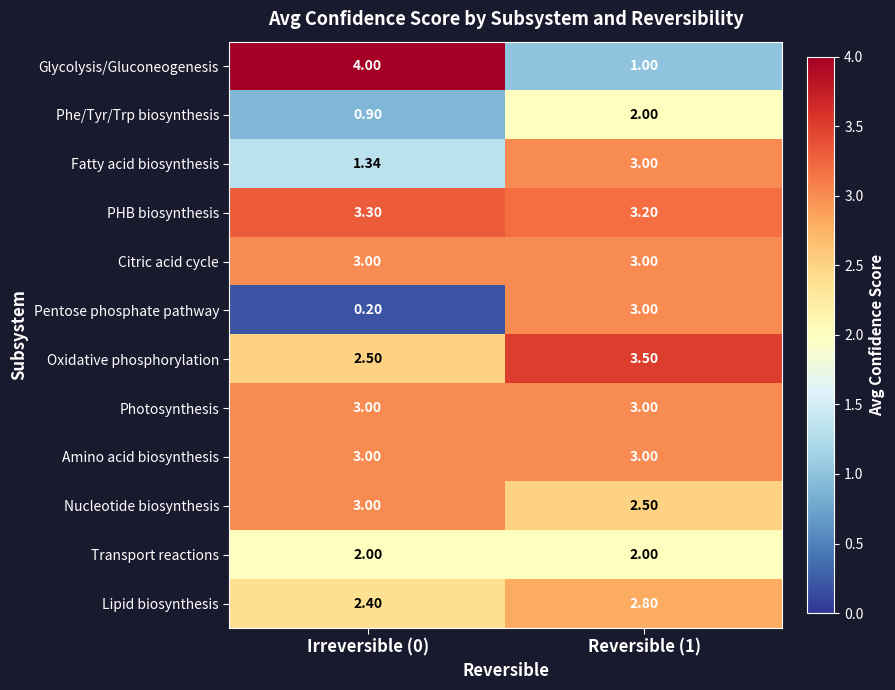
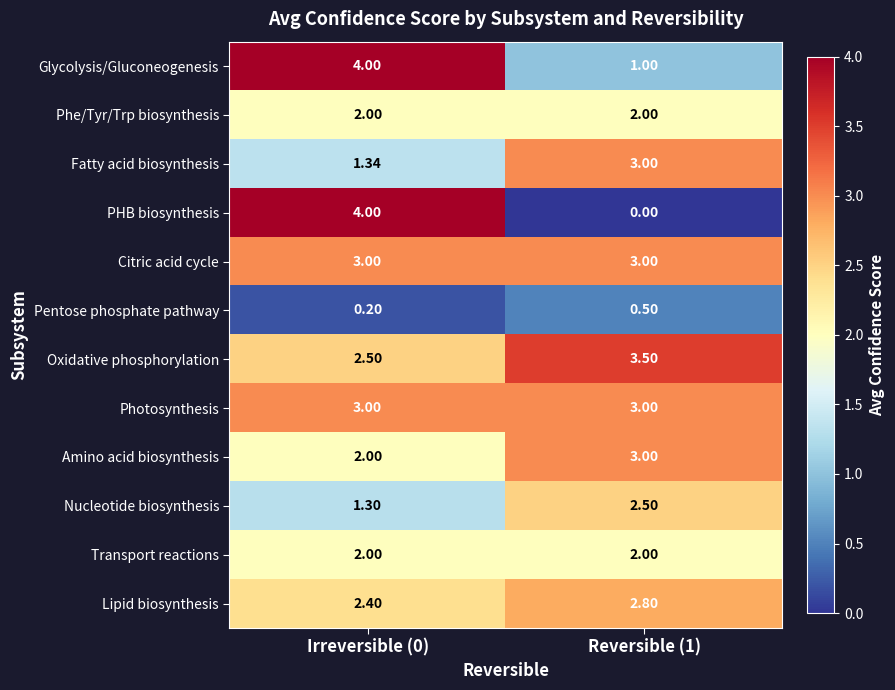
  {
    "Glycolysis/Gluconeogenesis": {
      "Irreversible (0)": 4.00,
      "Reversible (1)": 1.00
    },
    "Phe/Tyr/Trp biosynthesis": {
-     "Irreversible (0)": 0.90,
+     "Irreversible (0)": 2.00,
      "Reversible (1)": 2.00
    },
    "Fatty acid biosynthesis": {
      "Irreversible (0)": 1.34,
      "Reversible (1)": 3.00
    },
    "PHB biosynthesis": {
-     "Irreversible (0)": 3.30,
-     "Reversible (1)": 3.20
+     "Irreversible (0)": 4.00,
+     "Reversible (1)": 0.00
    },
    "Citric acid cycle": {
      "Irreversible (0)": 3.00,
      "Reversible (1)": 3.00
    },
    "Pentose phosphate pathway": {
      "Irreversible (0)": 0.20,
-     "Reversible (1)": 3.00
+     "Reversible (1)": 0.50
    },
    "Oxidative phosphorylation": {
      "Irreversible (0)": 2.50,
      "Reversible (1)": 3.50
    },
    "Photosynthesis": {
      "Irreversible (0)": 3.00,
      "Reversible (1)": 3.00
    },
    "Amino acid biosynthesis": {
-     "Irreversible (0)": 3.00,
+     "Irreversible (0)": 2.00,
      "Reversible (1)": 3.00
    },
    "Nucleotide biosynthesis": {
-     "Irreversible (0)": 3.00,
+     "Irreversible (0)": 1.30,
      "Reversible (1)": 2.50
    },
    "Transport reactions": {
      "Irreversible (0)": 2.00,
      "Reversible (1)": 2.00
    },
    "Lipid biosynthesis": {
      "Irreversible (0)": 2.40,
      "Reversible (1)": 2.80
    }
  }
